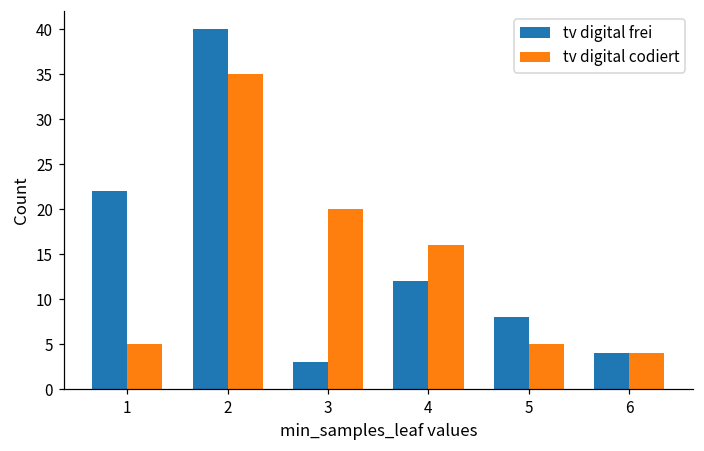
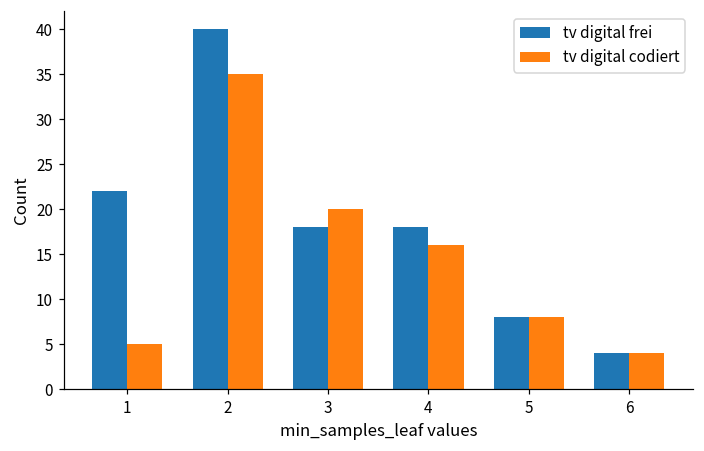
  {
    "tv digital frei": {
      "1": 22,
      "2": 40,
-     "3": 3,
-     "4": 12,
+     "3": 18,
+     "4": 18,
      "5": 8,
      "6": 4
    },
    "tv digital codiert": {
      "1": 5,
      "2": 35,
      "3": 20,
      "4": 16,
-     "5": 5,
+     "5": 8,
      "6": 4
    }
  }
